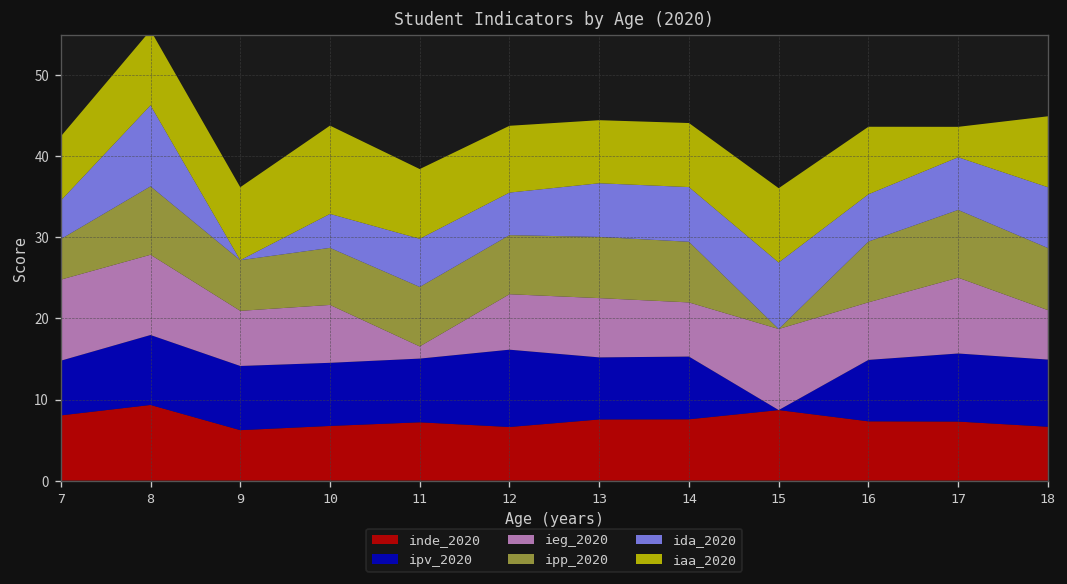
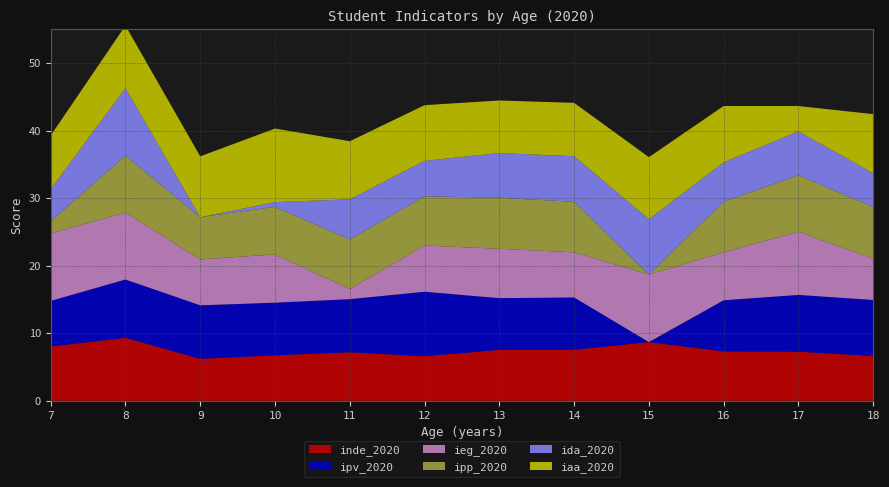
  {
    "inde_2020": {
      "7": 8,
      "8": 9,
      "9": 6,
      "10": 7,
      "11": 7,
      "12": 7,
      "13": 8,
      "14": 8,
      "16": 7,
      "17": 7,
      "18": 7
    },
    "ipv_2020": {
      "7": 7,
      "8": 9,
      "9": 8,
      "10": 8,
      "11": 8,
      "12": 10,
      "13": 8,
      "14": 8,
      "16": 8,
      "17": 8,
      "18": 8
    },
    "ieg_2020": {
      "7": 10,
      "8": 10,
      "9": 7,
      "10": 7,
      "11": 2,
      "12": 7,
      "13": 7,
      "14": 7,
      "16": 7,
      "17": 9,
      "18": 6
    },
    "ipp_2020": {
-     "7": 5,
+     "7": 2,
      "8": 8,
      "10": 7,
      "11": 7,
      "12": 7,
      "13": 8,
      "14": 7,
      "16": 8,
      "17": 8,
      "18": 8
    },
    "ida_2020": {
      "7": 5,
      "8": 10,
-     "10": 4,
+     "10": 1,
      "11": 6,
      "12": 5,
      "13": 7,
      "14": 7,
      "15": 8,
      "16": 6,
      "17": 7,
-     "18": 7
+     "18": 5
    },
    "iaa_2020": {
      "7": 8,
      "9": 9,
      "10": 11,
      "11": 9,
      "12": 8,
      "13": 8,
      "14": 8,
      "15": 9,
      "16": 8,
      "17": 4,
      "18": 9
    }
  }
